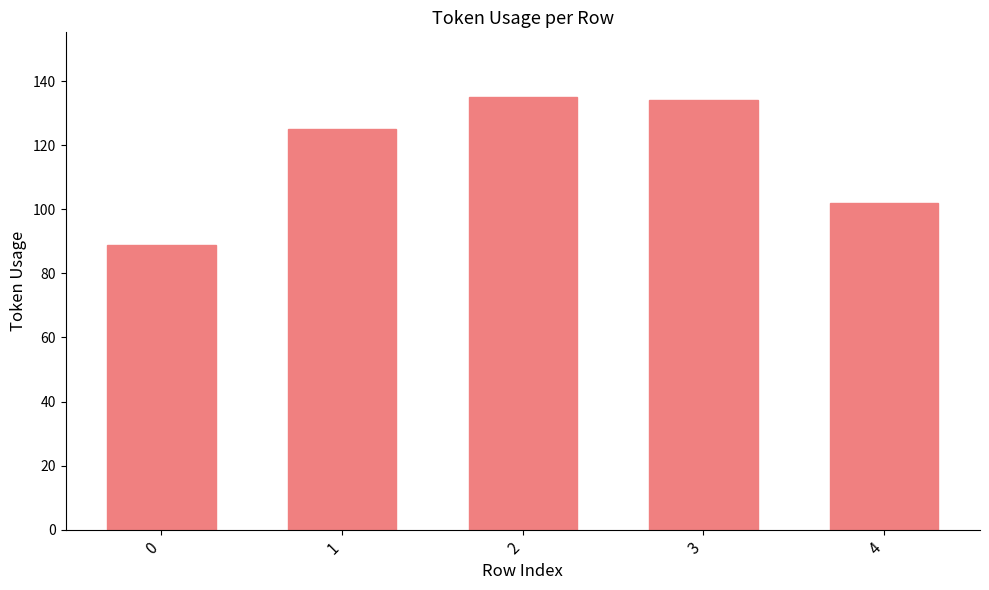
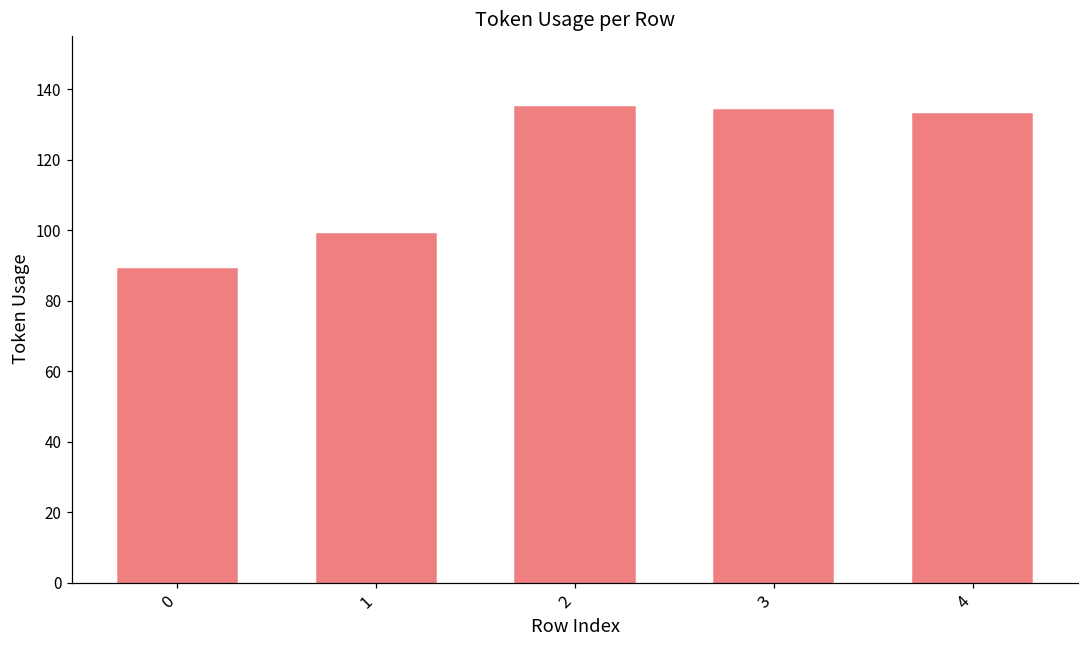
  {
    "0": 89,
-   "1": 125,
+   "1": 99,
    "2": 135,
    "3": 134,
-   "4": 102
+   "4": 133
  }
